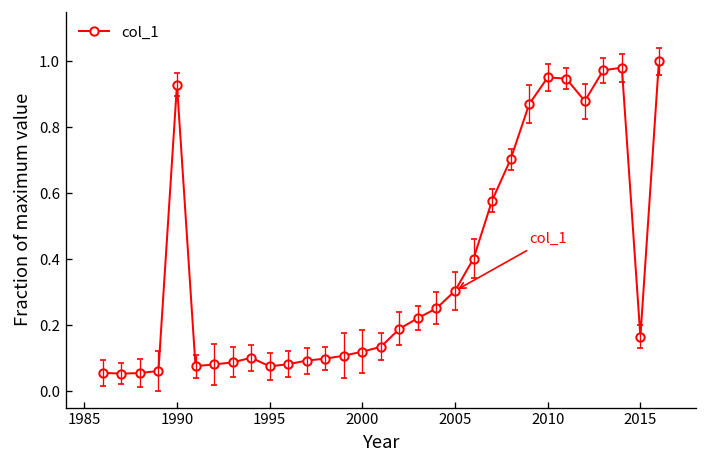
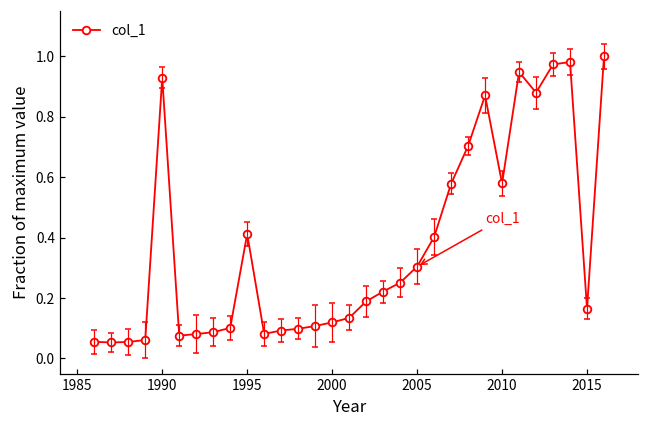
  {
    "col_1": {
      "1990": 0.93,
-     "1995": 0.08,
+     "1995": 0.41,
      "2000": 0.12,
      "2005": 0.30,
-     "2010": 0.95,
+     "2010": 0.58,
      "2015": 0.16
    }
  }
